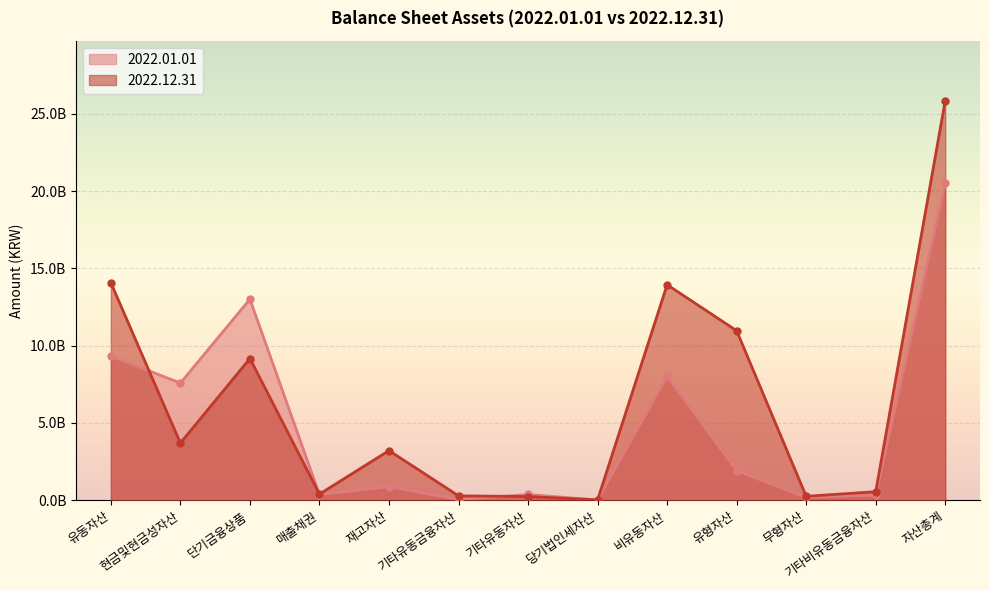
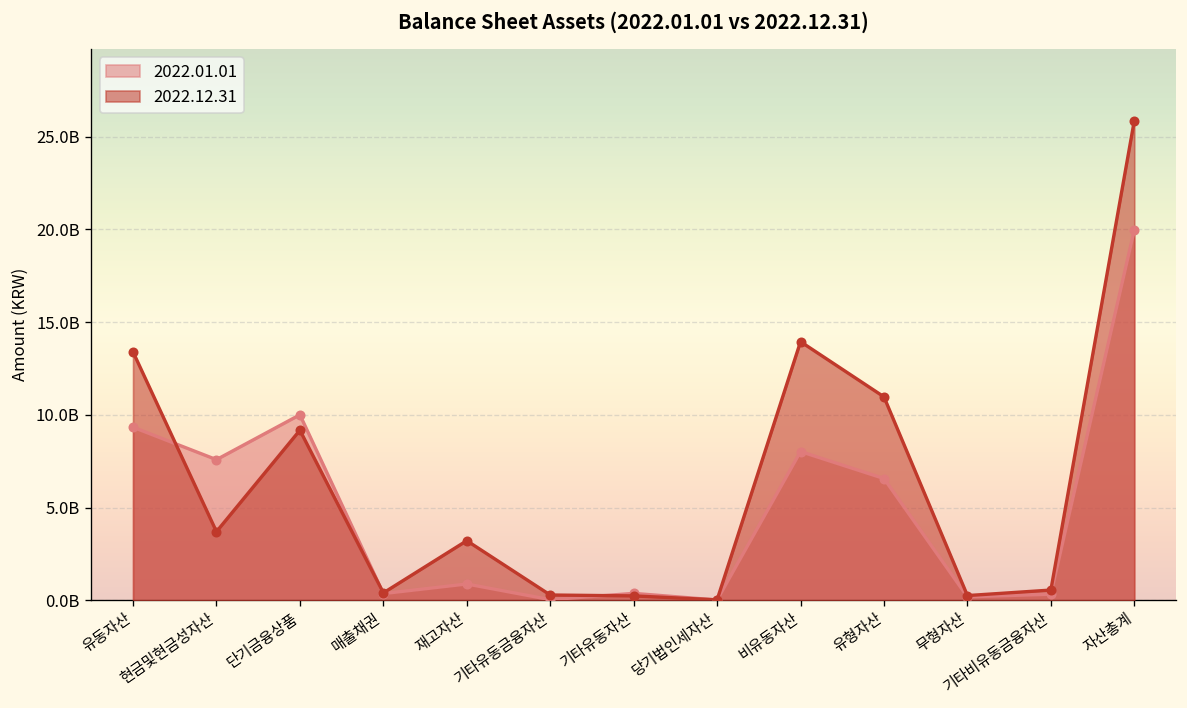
  {
    "2022.01.01": {
      "유동자산": 9300000000,
      "현금및현금성자산": 7600000000,
-     "단기금융상품": 13000000000,
+     "단기금융상품": 10000000000,
      "재고자산": 900000000,
      "기타유동금융자산": 0,
      "비유동자산": 8000000000,
-     "유형자산": 1900000000,
+     "유형자산": 6600000000,
      "기타비유동금융자산": 300000000,
-     "자산총계": 20500000000
+     "자산총계": 20000000000
    },
    "2022.12.31": {
-     "유동자산": 14100000000,
+     "유동자산": 13400000000,
      "현금및현금성자산": 3700000000,
      "단기금융상품": 9200000000,
      "재고자산": 3200000000,
      "기타유동금융자산": 300000000,
      "비유동자산": 13900000000,
      "유형자산": 11000000000,
      "기타비유동금융자산": 600000000,
      "자산총계": 25900000000
    }
  }
